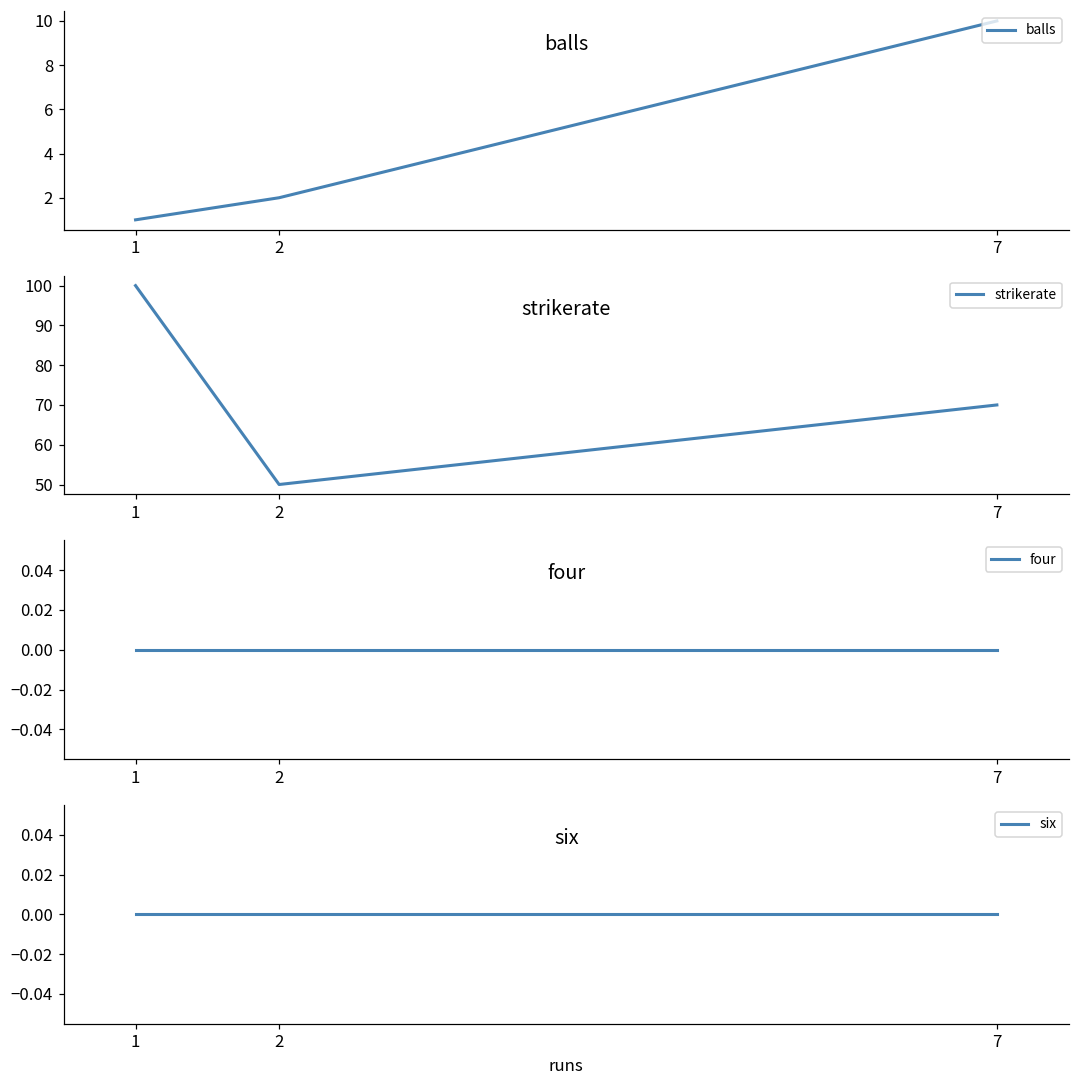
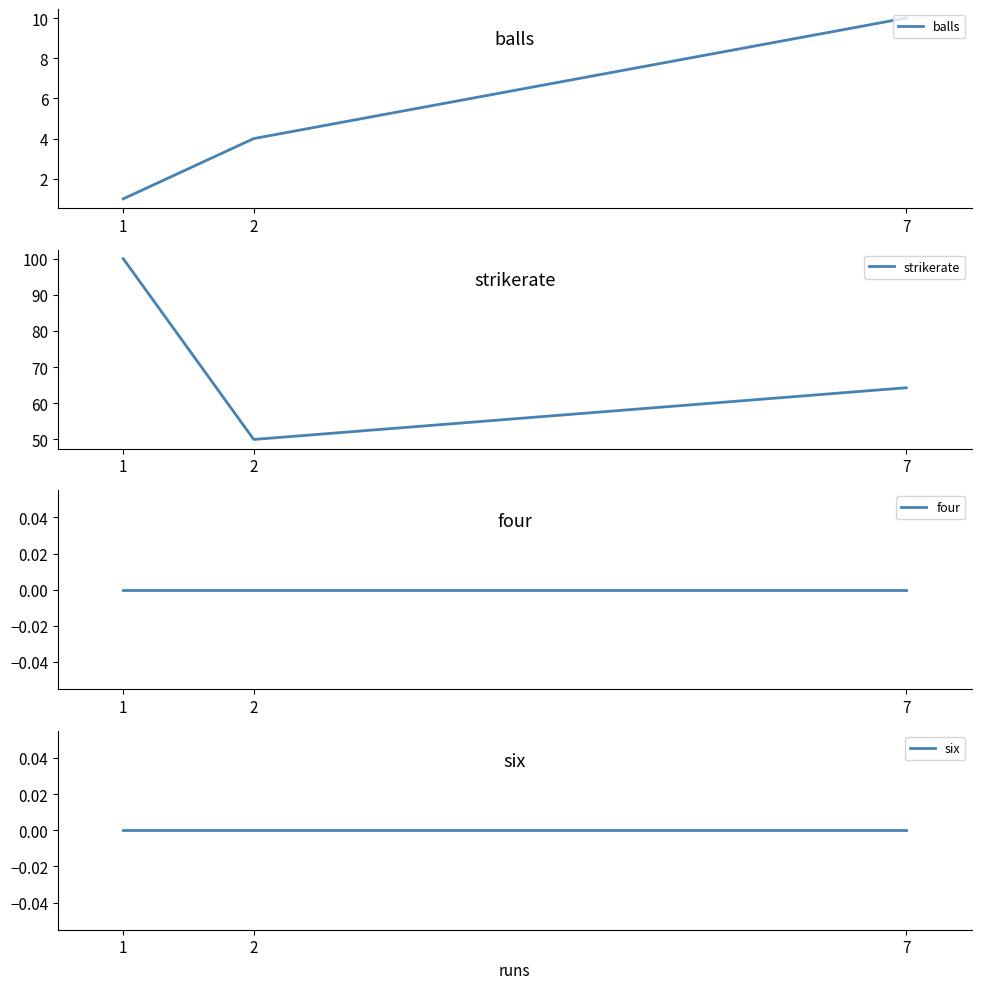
  {
    "balls": {
      "1": 1,
-     "2": 2
+     "2": 4
    },
    "strikerate": {
      "1": 100,
      "2": 50,
-     "7": 70
+     "7": 64
    },
    "four": {
      "1": 0.000,
      "2": 0.000,
      "7": 0.000
    },
    "six": {
      "1": 0.000,
      "2": 0.000,
      "7": 0.000
    }
  }
